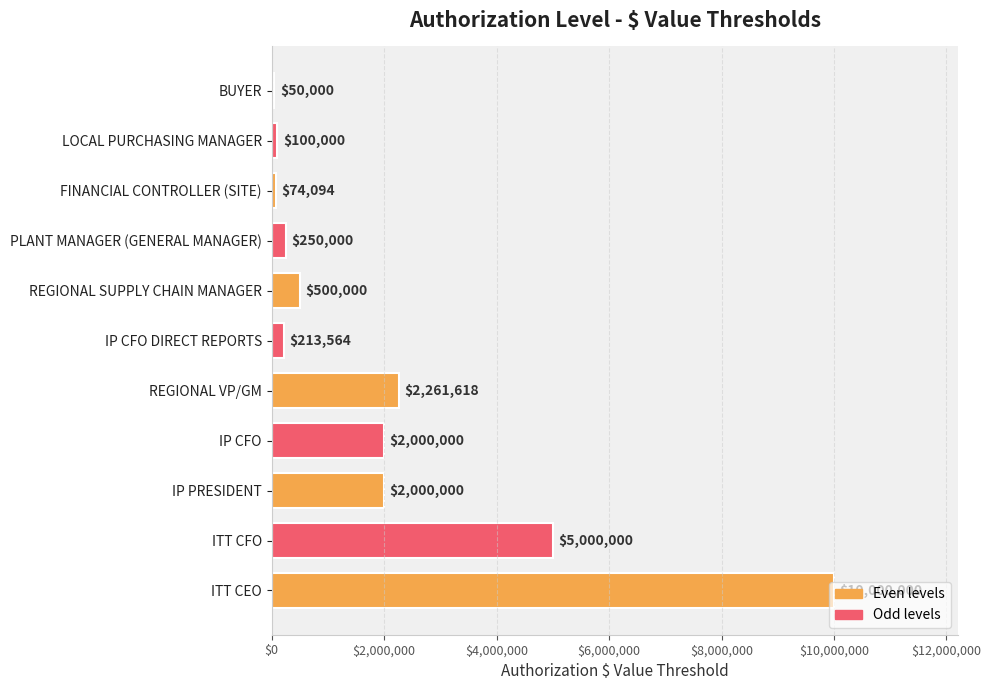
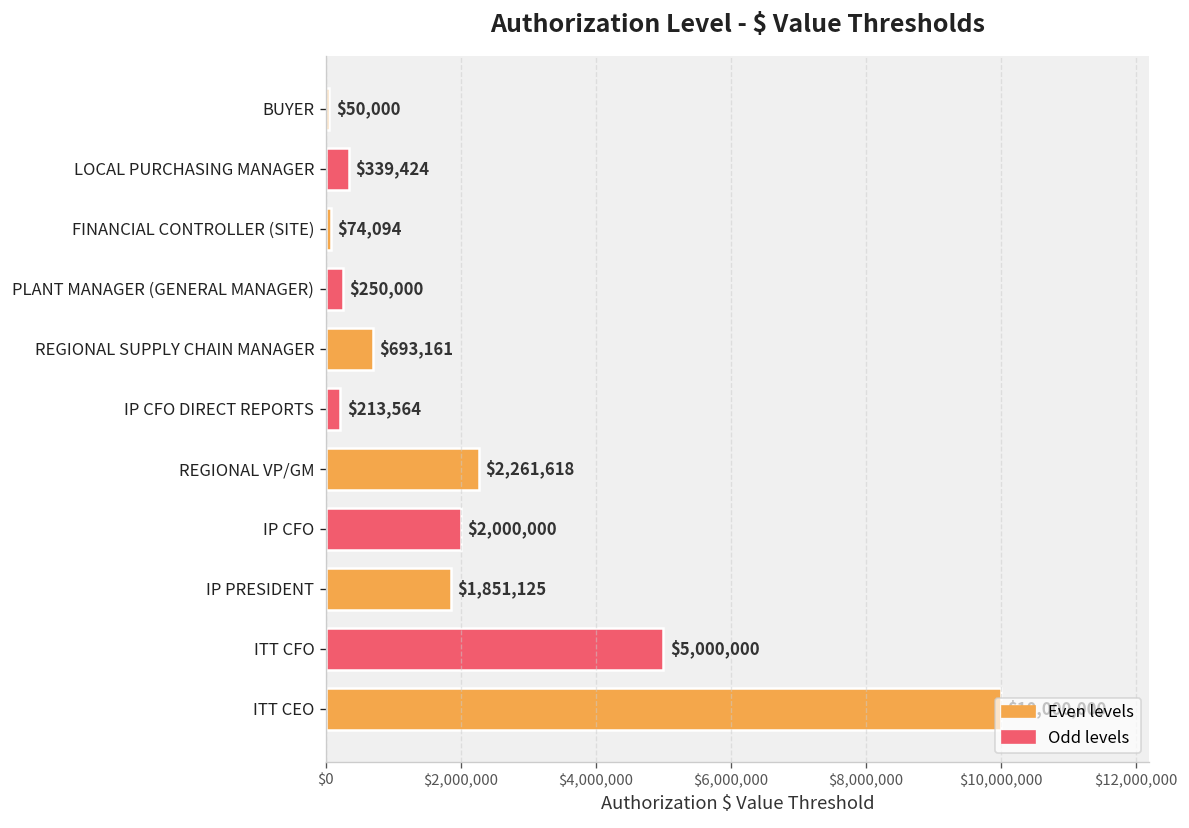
  {
    "BUYER": "$50,000",
-   "LOCAL PURCHASING MANAGER": "$100,000",
+   "LOCAL PURCHASING MANAGER": "$339,424",
    "FINANCIAL CONTROLLER (SITE)": "$74,094",
    "PLANT MANAGER (GENERAL MANAGER)": "$250,000",
-   "REGIONAL SUPPLY CHAIN MANAGER": "$500,000",
+   "REGIONAL SUPPLY CHAIN MANAGER": "$693,161",
    "IP CFO DIRECT REPORTS": "$213,564",
    "REGIONAL VP/GM": "$2,261,618",
    "IP CFO": "$2,000,000",
-   "IP PRESIDENT": "$2,000,000",
+   "IP PRESIDENT": "$1,851,125",
    "ITT CFO": "$5,000,000"
  }
